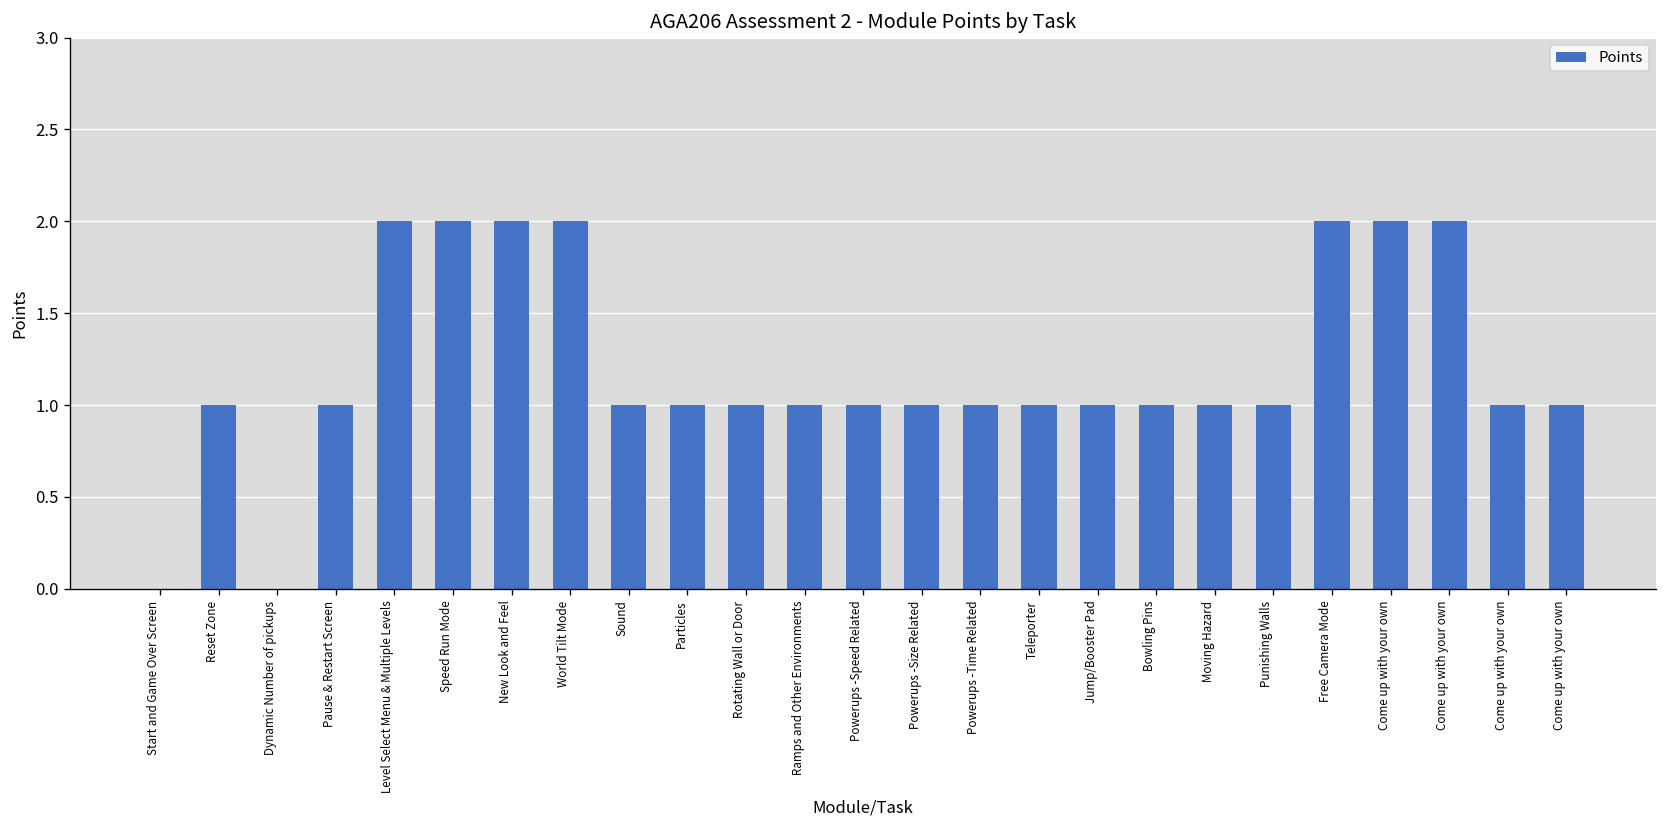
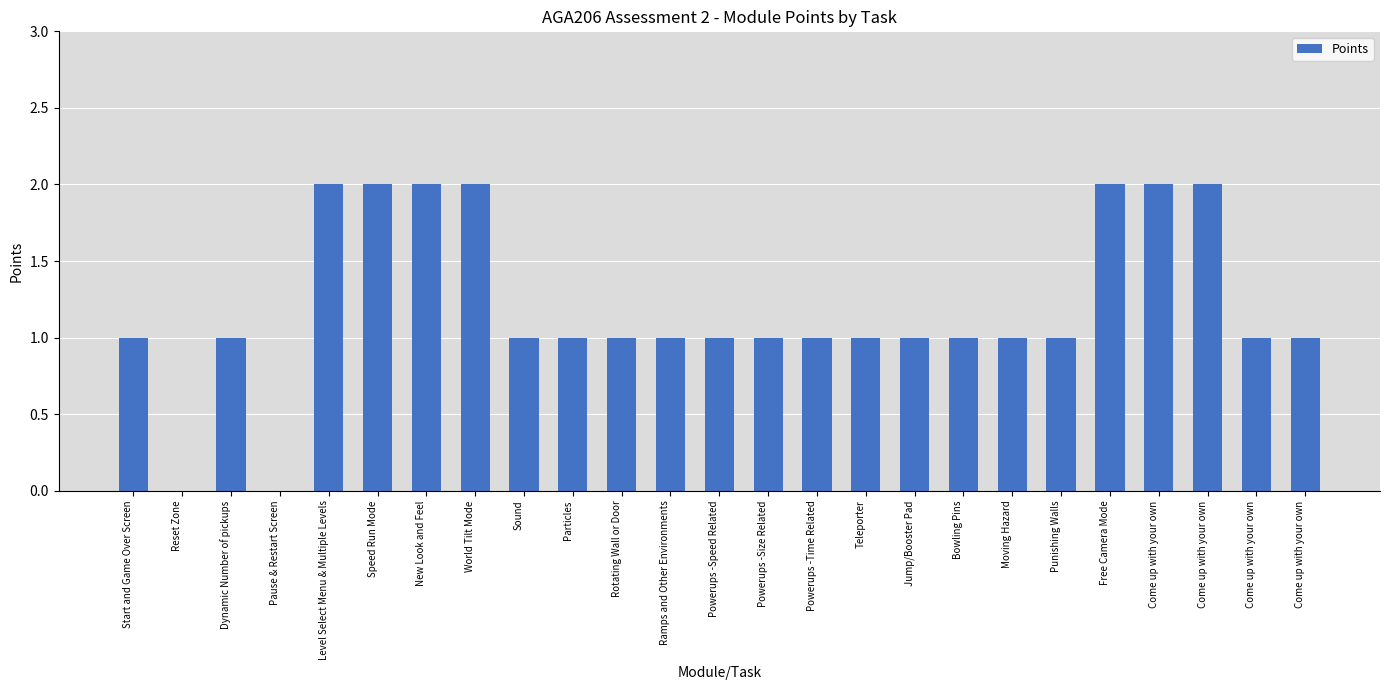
  {
-   "Start and Game Over Screen": 0,
-   "Reset Zone": 1,
-   "Dynamic Number of pickups": 0,
-   "Pause & Restart Screen": 1,
+   "Start and Game Over Screen": 1,
+   "Reset Zone": 0,
+   "Dynamic Number of pickups": 1,
+   "Pause & Restart Screen": 0,
    "Level Select Menu & Multiple Levels": 2,
    "Speed Run Mode": 2,
    "New Look and Feel": 2,
    "World Tilt Mode": 2,
    "Sound": 1,
    "Particles": 1,
    "Rotating Wall or Door": 1,
    "Ramps and Other Environments": 1,
    "Powerups -Speed Related": 1,
    "Powerups -Size Related": 1,
    "Powerups -Time Related": 1,
    "Teleporter": 1,
    "Jump/Booster Pad": 1,
    "Bowling Pins": 1,
    "Moving Hazard": 1,
    "Punishing Walls": 1,
    "Free Camera Mode": 2
  }
